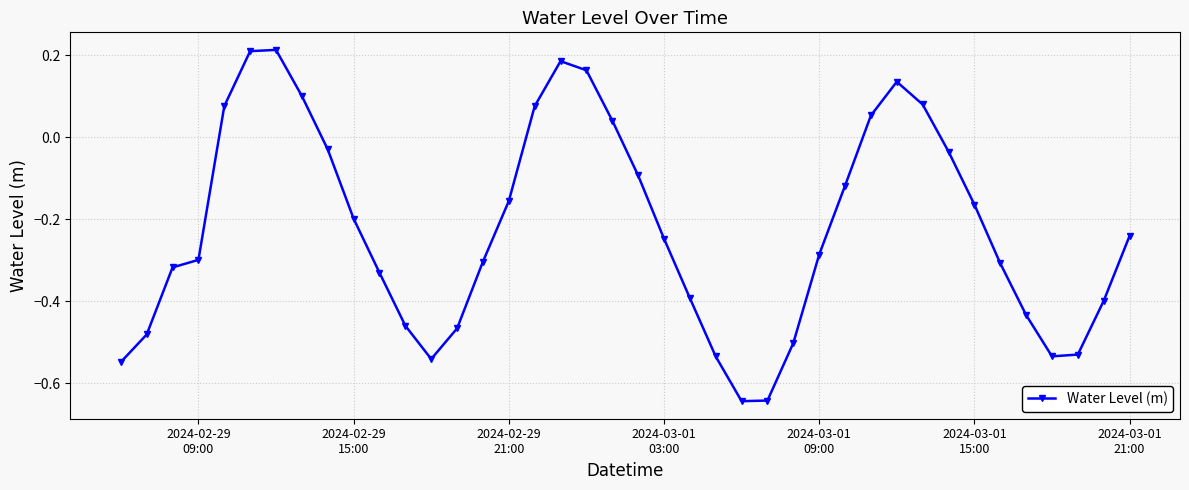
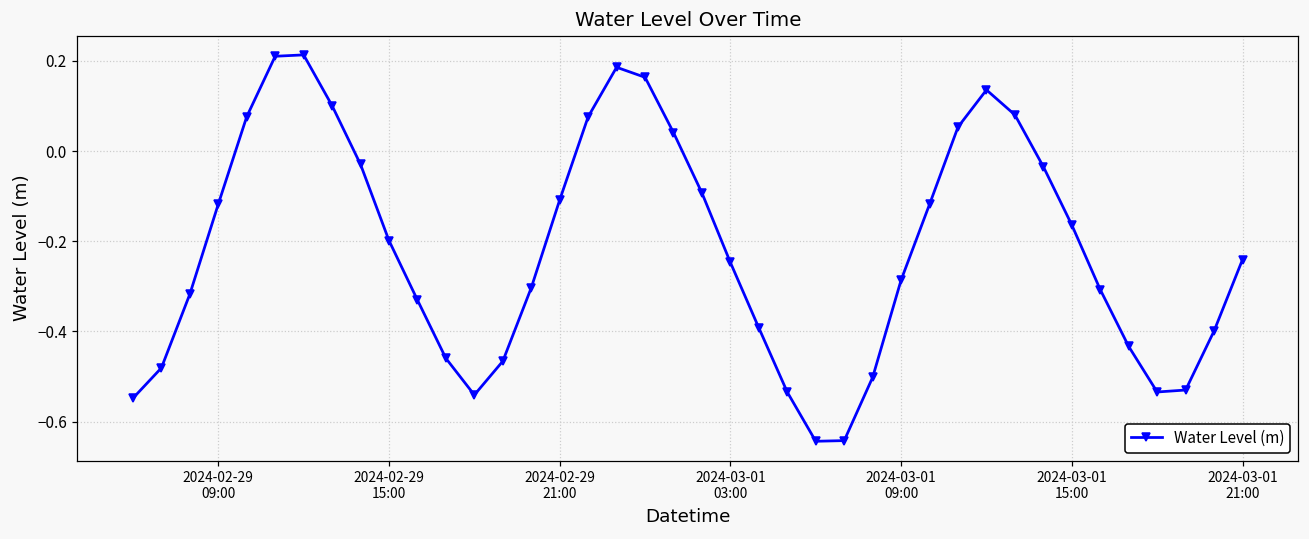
  {
-   "2024-02-29 09:00": -0.30,
+   "2024-02-29 09:00": -0.12,
    "2024-02-29 15:00": -0.20,
-   "2024-02-29 21:00": -0.16,
+   "2024-02-29 21:00": -0.11,
    "2024-03-01 03:00": -0.25,
    "2024-03-01 09:00": -0.29,
    "2024-03-01 15:00": -0.16,
    "2024-03-01 21:00": -0.24
  }
